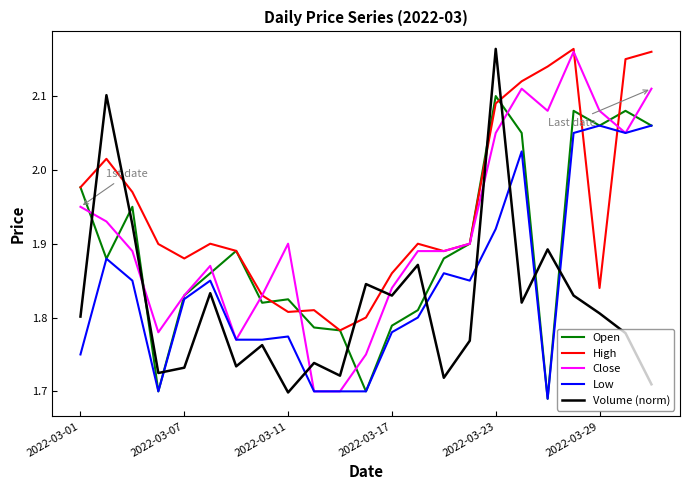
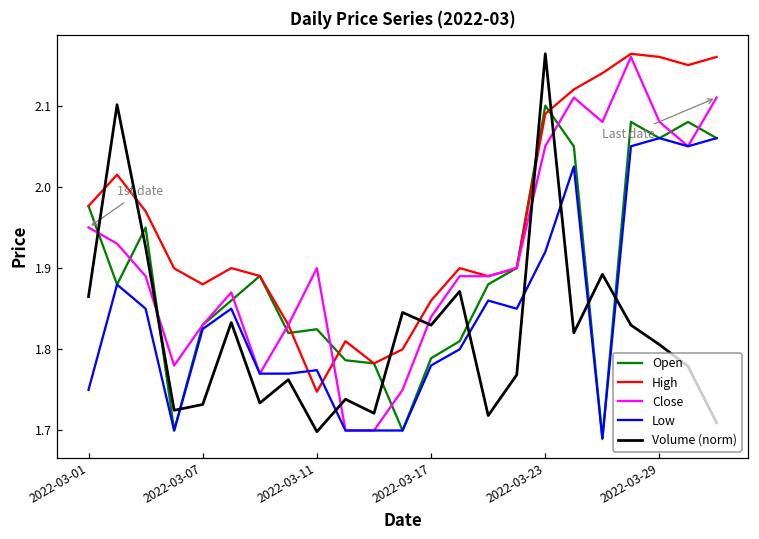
  {
    "Open": {
      "2022-03-11": 1.82,
      "2022-03-17": 1.79,
      "2022-03-23": 2.10
    },
    "High": {
      "2022-03-07": 1.88,
-     "2022-03-11": 1.81,
+     "2022-03-11": 1.75,
      "2022-03-17": 1.86,
      "2022-03-23": 2.09,
-     "2022-03-29": 1.84
+     "2022-03-29": 2.16
    },
    "Close": {
      "2022-03-01": 1.95,
      "2022-03-11": 1.90,
      "2022-03-17": 1.84,
      "2022-03-23": 2.05,
      "2022-03-29": 2.08
    },
    "Low": {
      "2022-03-01": 1.75,
      "2022-03-07": 1.83,
      "2022-03-11": 1.77,
      "2022-03-17": 1.78,
      "2022-03-23": 1.92
    },
    "Volume (norm)": {
-     "2022-03-01": 1.80,
+     "2022-03-01": 1.86,
      "2022-03-07": 1.73,
      "2022-03-11": 1.70,
      "2022-03-17": 1.83,
      "2022-03-23": 2.16,
      "2022-03-29": 1.81
    }
  }
